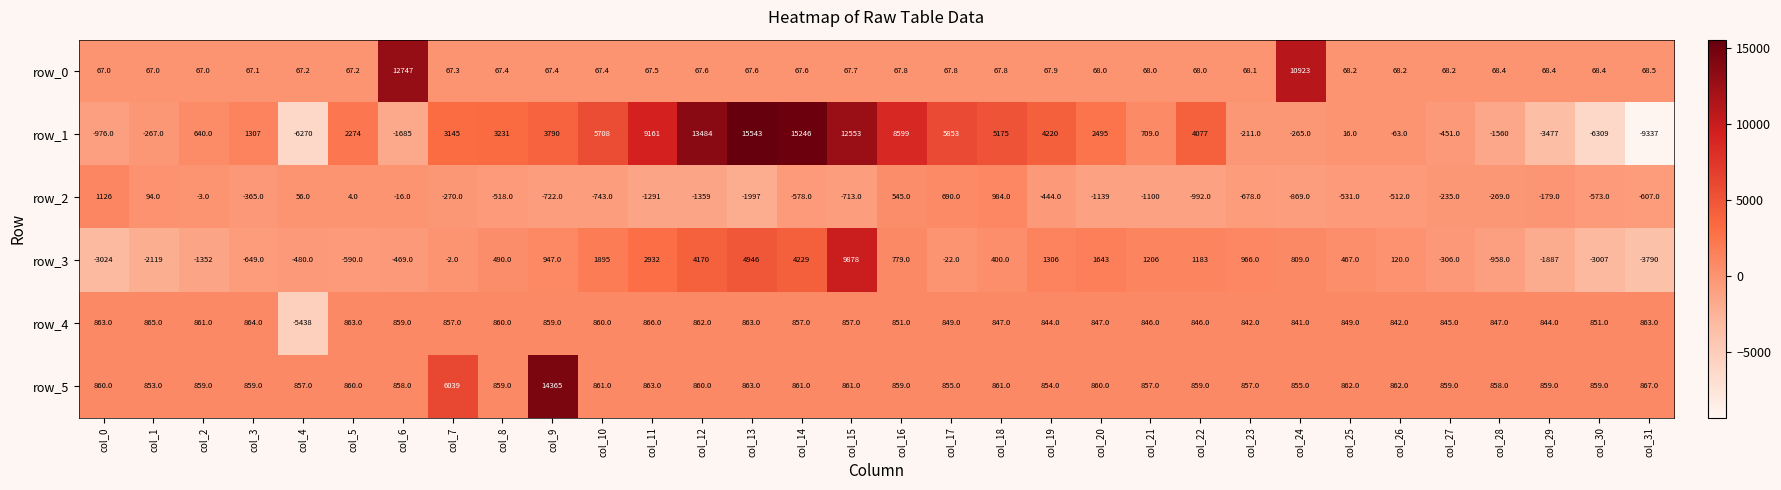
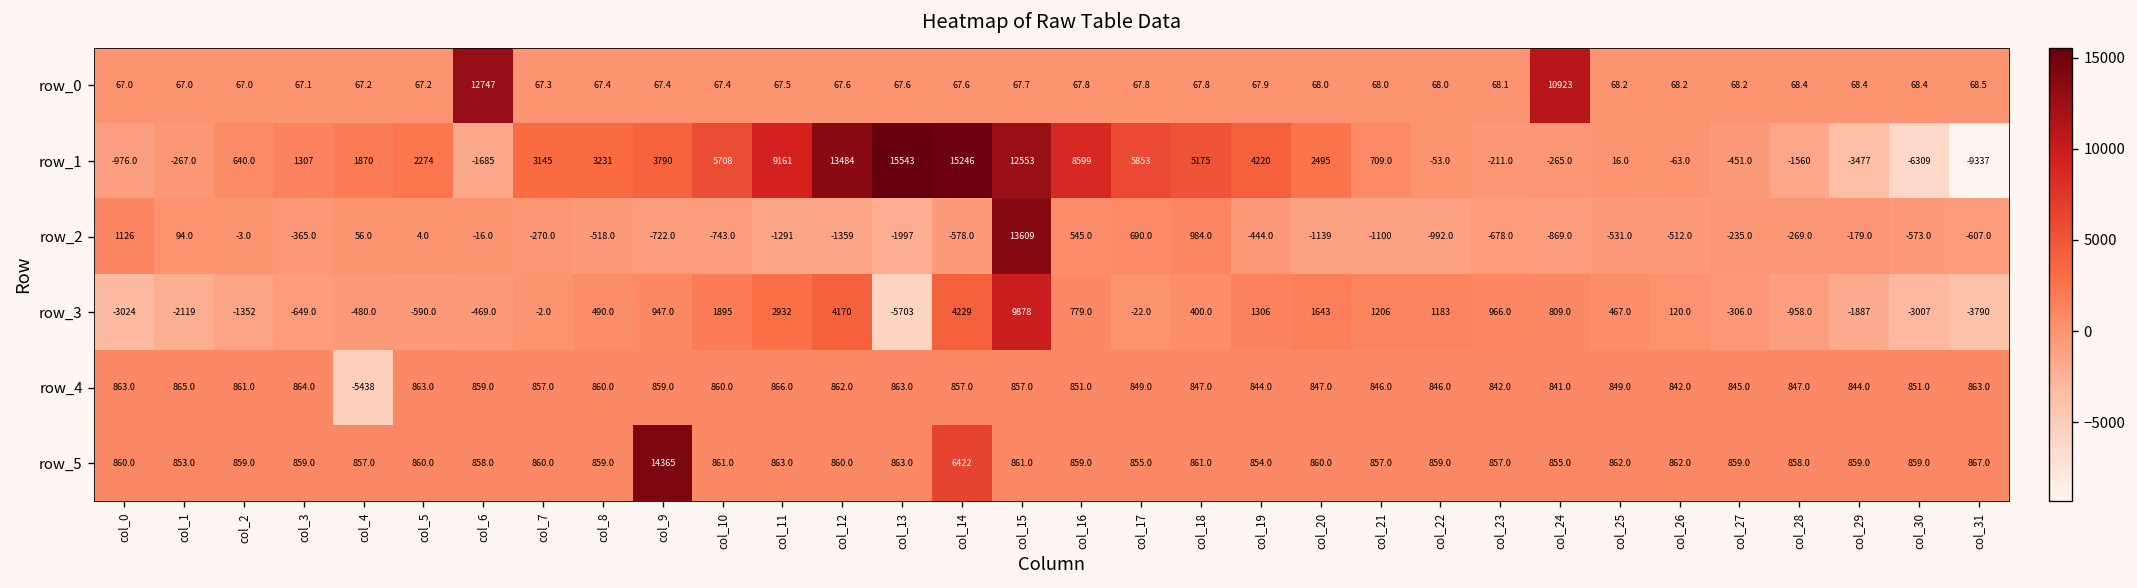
  {
    "row_0": {
      "col_0": 67.0,
      "col_1": 67.0,
      "col_2": 67.0,
      "col_3": 67.1,
      "col_4": 67.2,
      "col_5": 67.2,
      "col_6": 12747,
      "col_7": 67.3,
      "col_8": 67.4,
      "col_9": 67.4,
      "col_10": 67.4,
      "col_11": 67.5,
      "col_12": 67.6,
      "col_13": 67.6,
      "col_14": 67.6,
      "col_15": 67.7,
      "col_16": 67.8,
      "col_17": 67.8,
      "col_18": 67.8,
      "col_19": 67.9,
      "col_20": 68.0,
      "col_21": 68.0,
      "col_22": 68.0,
      "col_23": 68.1,
      "col_24": 10923,
      "col_25": 68.2,
      "col_26": 68.2,
      "col_27": 68.2,
      "col_28": 68.4,
      "col_29": 68.4,
      "col_30": 68.4,
      "col_31": 68.5
    },
    "row_1": {
      "col_0": -976.0,
      "col_1": -267.0,
      "col_2": 640.0,
      "col_3": 1307,
-     "col_4": -6270,
+     "col_4": 1870,
      "col_5": 2274,
      "col_6": -1685,
      "col_7": 3145,
      "col_8": 3231,
      "col_9": 3790,
      "col_10": 5708,
      "col_11": 9161,
      "col_12": 13484,
      "col_13": 15543,
      "col_14": 15246,
      "col_15": 12553,
      "col_16": 8599,
      "col_17": 5853,
      "col_18": 5175,
      "col_19": 4220,
      "col_20": 2495,
      "col_21": 709.0,
-     "col_22": 4077,
+     "col_22": -53.0,
      "col_23": -211.0,
      "col_24": -265.0,
      "col_25": 16.0,
      "col_26": -63.0,
      "col_27": -451.0,
      "col_28": -1560,
      "col_29": -3477,
      "col_30": -6309,
      "col_31": -9337
    },
    "row_2": {
      "col_0": 1126,
      "col_1": 94.0,
      "col_2": -3.0,
      "col_3": -365.0,
      "col_4": 56.0,
      "col_5": 4.0,
      "col_6": -16.0,
      "col_7": -270.0,
      "col_8": -518.0,
      "col_9": -722.0,
      "col_10": -743.0,
      "col_11": -1291,
      "col_12": -1359,
      "col_13": -1997,
      "col_14": -578.0,
-     "col_15": -713.0,
+     "col_15": 13609,
      "col_16": 545.0,
      "col_17": 690.0,
      "col_18": 984.0,
      "col_19": -444.0,
      "col_20": -1139,
      "col_21": -1100,
      "col_22": -992.0,
      "col_23": -678.0,
      "col_24": -869.0,
      "col_25": -531.0,
      "col_26": -512.0,
      "col_27": -235.0,
      "col_28": -269.0,
      "col_29": -179.0,
      "col_30": -573.0,
      "col_31": -607.0
    },
    "row_3": {
      "col_0": -3024,
      "col_1": -2119,
      "col_2": -1352,
      "col_3": -649.0,
      "col_4": -480.0,
      "col_5": -590.0,
      "col_6": -469.0,
      "col_7": -2.0,
      "col_8": 490.0,
      "col_9": 947.0,
      "col_10": 1895,
      "col_11": 2932,
      "col_12": 4170,
-     "col_13": 4946,
+     "col_13": -5703,
      "col_14": 4229,
      "col_15": 9878,
      "col_16": 779.0,
      "col_17": -22.0,
      "col_18": 400.0,
      "col_19": 1306,
      "col_20": 1643,
      "col_21": 1206,
      "col_22": 1183,
      "col_23": 966.0,
      "col_24": 809.0,
      "col_25": 467.0,
      "col_26": 120.0,
      "col_27": -306.0,
      "col_28": -958.0,
      "col_29": -1887,
      "col_30": -3007,
      "col_31": -3790
    },
    "row_4": {
      "col_0": 863.0,
      "col_1": 865.0,
      "col_2": 861.0,
      "col_3": 864.0,
      "col_4": -5438,
      "col_5": 863.0,
      "col_6": 859.0,
      "col_7": 857.0,
      "col_8": 860.0,
      "col_9": 859.0,
      "col_10": 860.0,
      "col_11": 866.0,
      "col_12": 862.0,
      "col_13": 863.0,
      "col_14": 857.0,
      "col_15": 857.0,
      "col_16": 851.0,
      "col_17": 849.0,
      "col_18": 847.0,
      "col_19": 844.0,
      "col_20": 847.0,
      "col_21": 846.0,
      "col_22": 846.0,
      "col_23": 842.0,
      "col_24": 841.0,
      "col_25": 849.0,
      "col_26": 842.0,
      "col_27": 845.0,
      "col_28": 847.0,
      "col_29": 844.0,
      "col_30": 851.0,
      "col_31": 863.0
    },
    "row_5": {
      "col_0": 860.0,
      "col_1": 853.0,
      "col_2": 859.0,
      "col_3": 859.0,
      "col_4": 857.0,
      "col_5": 860.0,
      "col_6": 858.0,
-     "col_7": 6039,
+     "col_7": 860.0,
      "col_8": 859.0,
      "col_9": 14365,
      "col_10": 861.0,
      "col_11": 863.0,
      "col_12": 860.0,
      "col_13": 863.0,
-     "col_14": 861.0,
+     "col_14": 6422,
      "col_15": 861.0,
      "col_16": 859.0,
      "col_17": 855.0,
      "col_18": 861.0,
      "col_19": 854.0,
      "col_20": 860.0,
      "col_21": 857.0,
      "col_22": 859.0,
      "col_23": 857.0,
      "col_24": 855.0,
      "col_25": 862.0,
      "col_26": 862.0,
      "col_27": 859.0,
      "col_28": 858.0,
      "col_29": 859.0,
      "col_30": 859.0,
      "col_31": 867.0
    }
  }
